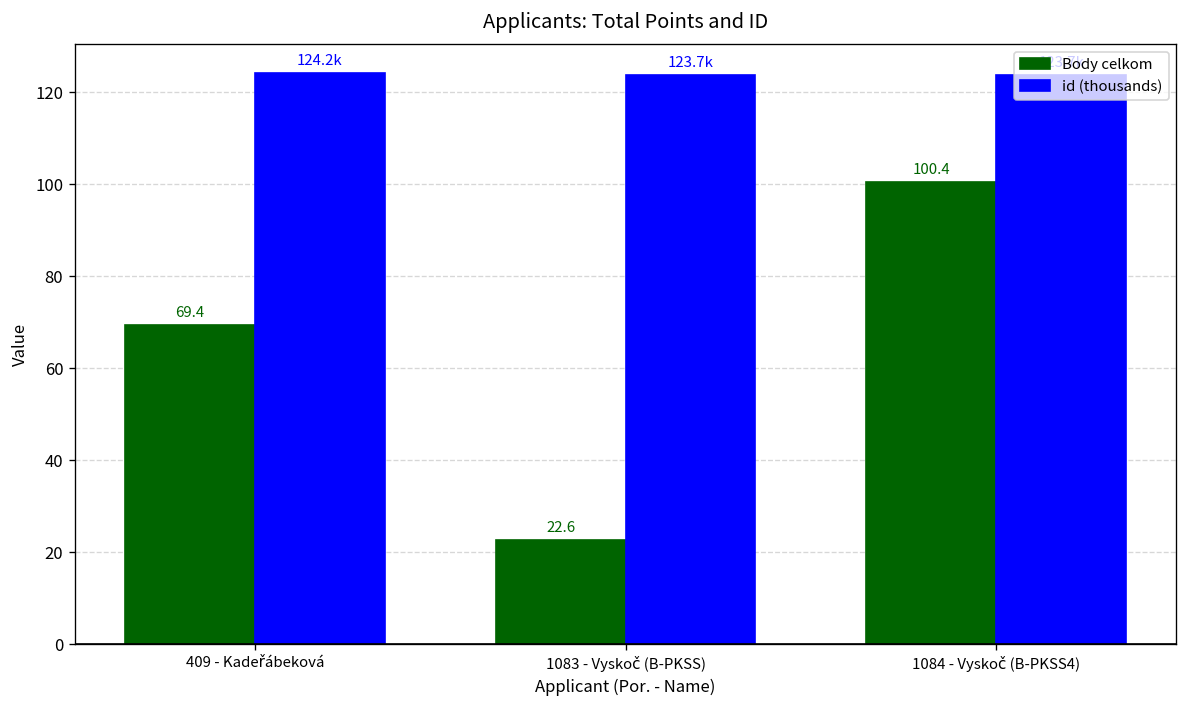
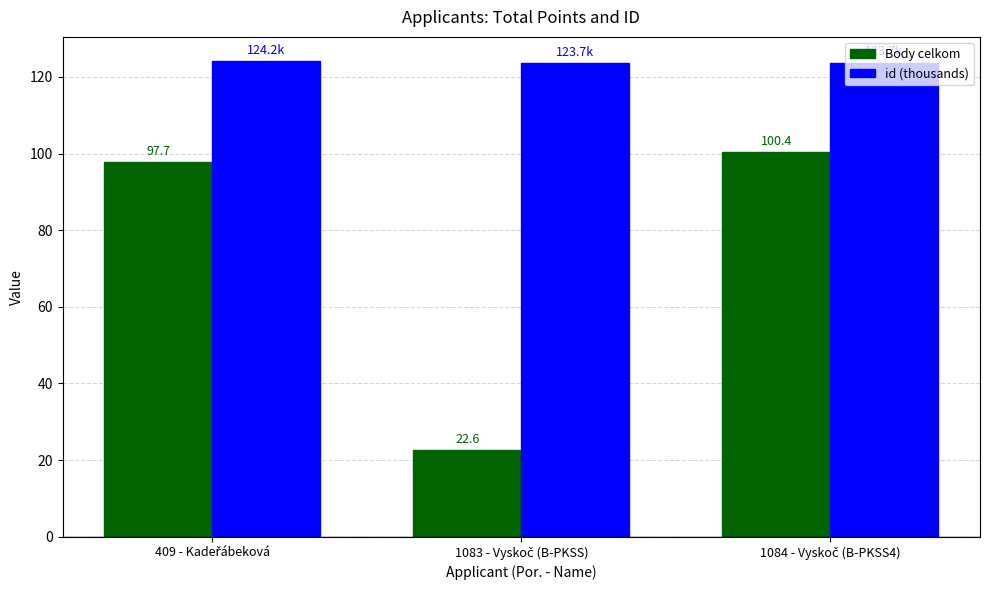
  {
    "Body celkom": {
-     "409 - Kadeřábeková": "69.4",
+     "409 - Kadeřábeková": "97.7",
      "1083 - Vyskoč (B-PKSS)": "22.6",
      "1084 - Vyskoč (B-PKSS4)": "100.4"
    },
    "id (thousands)": {
      "409 - Kadeřábeková": "124.2k",
      "1083 - Vyskoč (B-PKSS)": "123.7k"
    }
  }
